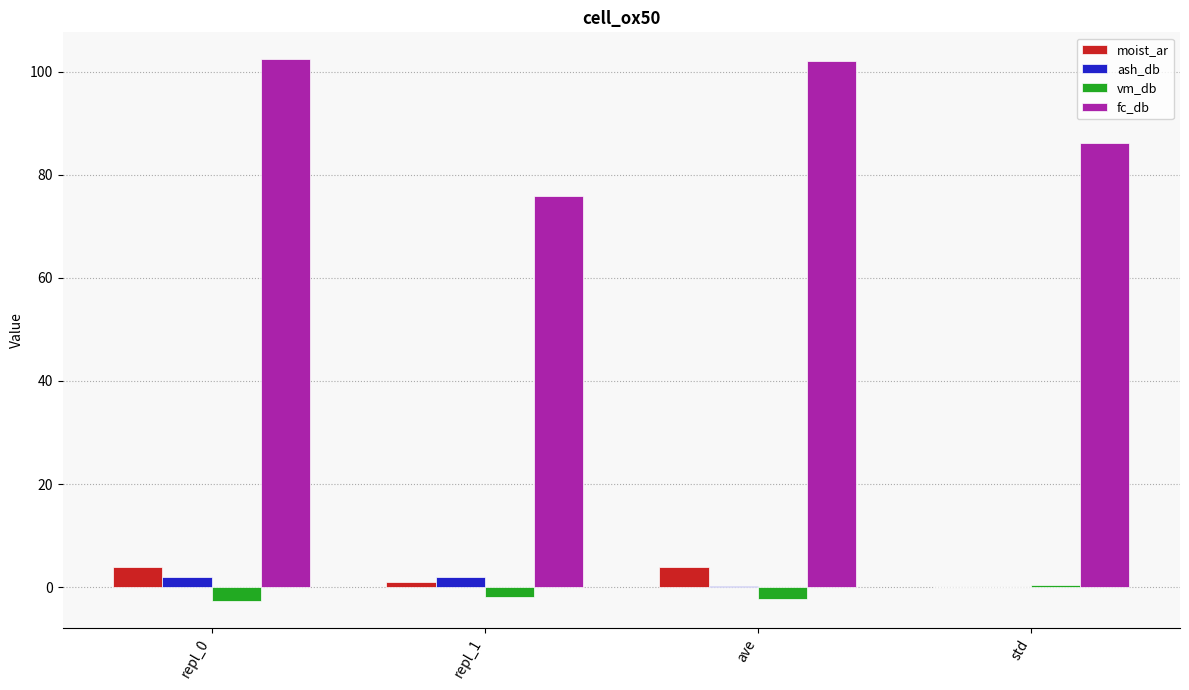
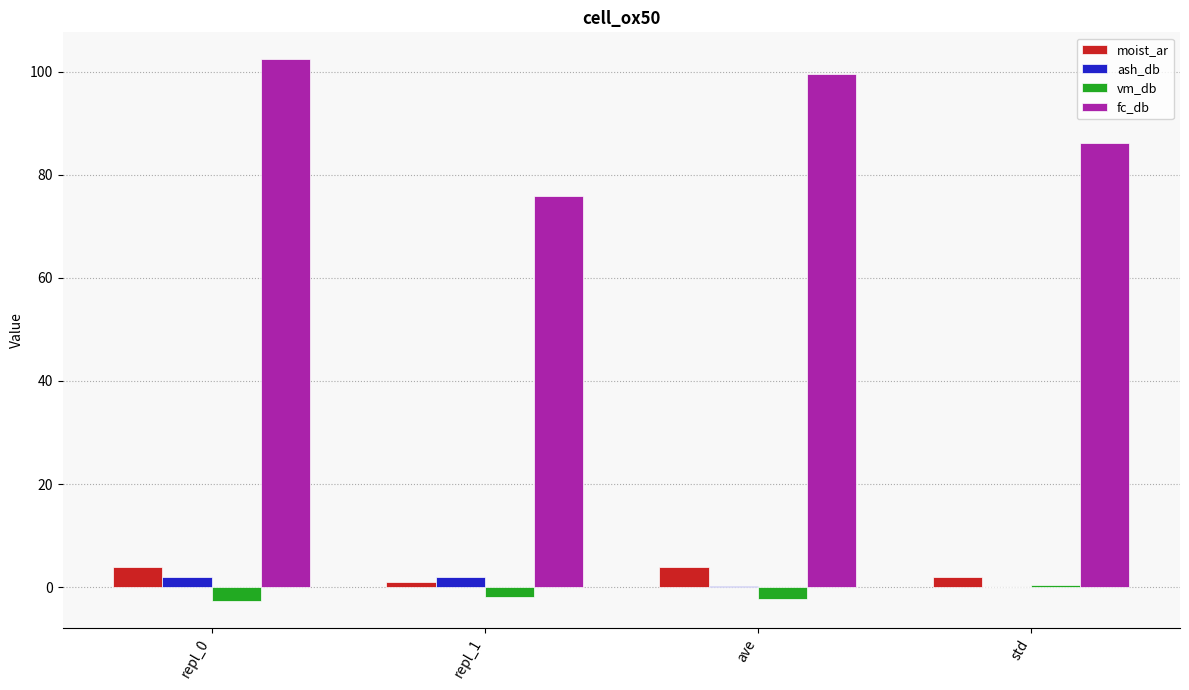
  {
    "moist_ar": {
      "repl_0": 4,
      "repl_1": 1,
      "ave": 4,
-     "std": 0
+     "std": 2
    },
    "ash_db": {
      "repl_0": 2,
      "repl_1": 2
    },
    "vm_db": {
      "repl_0": -3,
      "repl_1": -2,
      "ave": -2
    },
    "fc_db": {
      "repl_0": 102,
      "repl_1": 76,
-     "ave": 102,
+     "ave": 100,
      "std": 86
    }
  }
